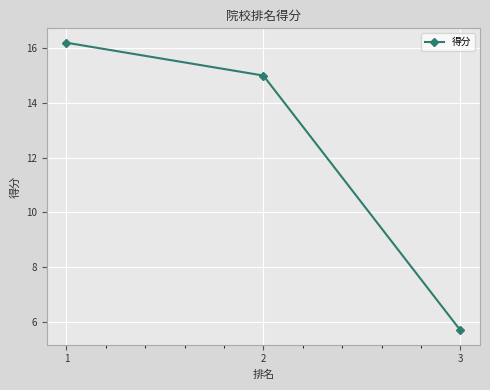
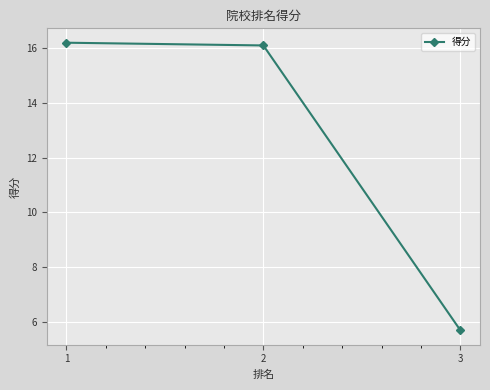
  {
    "1": 16.2,
-   "2": 15.0,
+   "2": 16.1,
    "3": 5.7
  }
